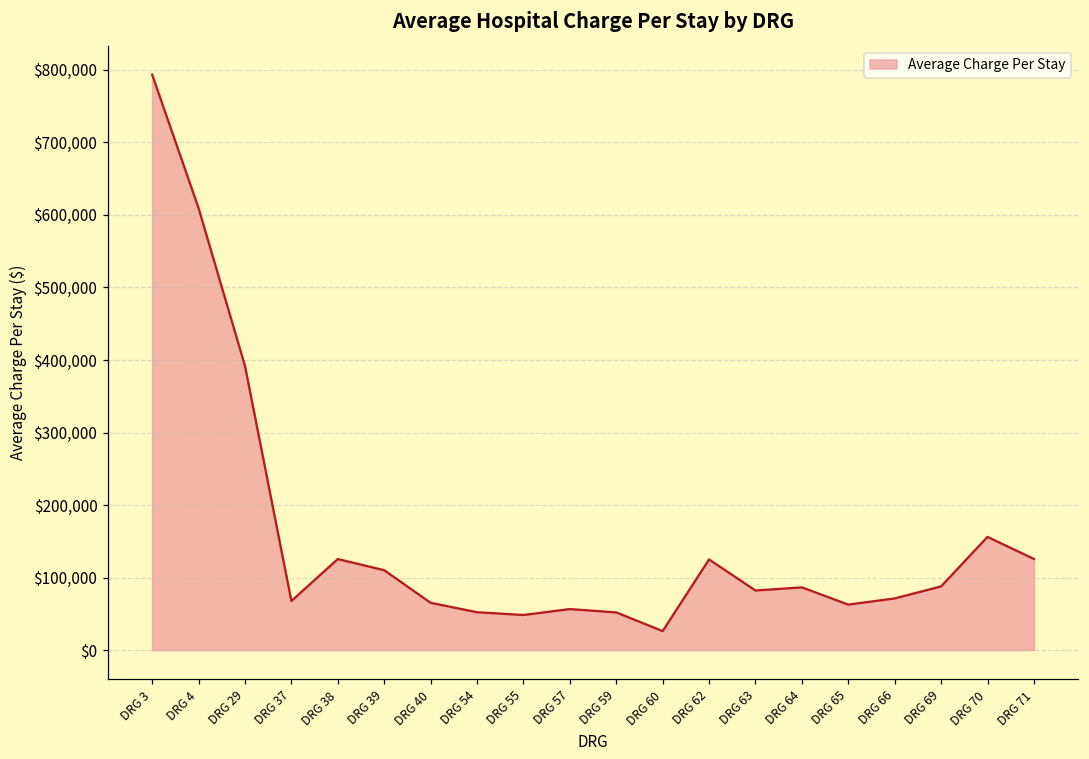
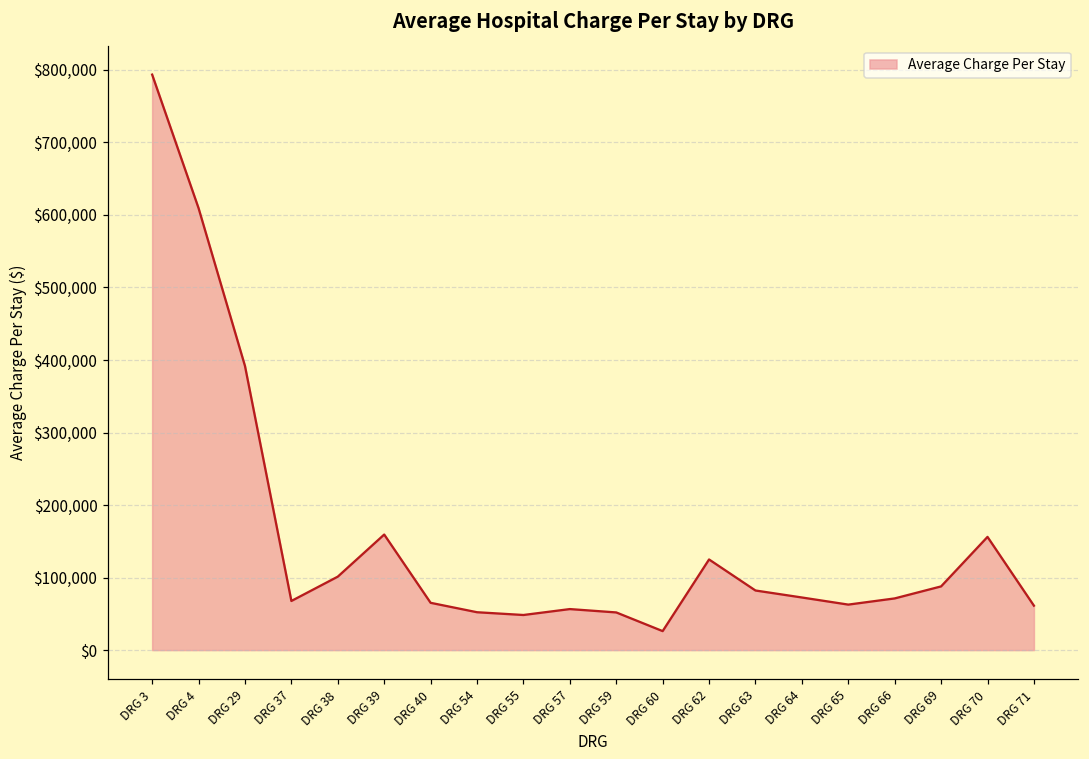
  {
    "DRG 3": "$790,000",
    "DRG 4": "$610,000",
    "DRG 29": "$390,000",
    "DRG 37": "$70,000",
-   "DRG 38": "$130,000",
-   "DRG 39": "$110,000",
+   "DRG 38": "$100,000",
+   "DRG 39": "$160,000",
    "DRG 40": "$70,000",
    "DRG 54": "$50,000",
    "DRG 55": "$50,000",
    "DRG 57": "$60,000",
    "DRG 59": "$50,000",
    "DRG 60": "$30,000",
    "DRG 62": "$120,000",
    "DRG 63": "$80,000",
-   "DRG 64": "$90,000",
+   "DRG 64": "$70,000",
    "DRG 65": "$60,000",
    "DRG 66": "$70,000",
    "DRG 69": "$90,000",
    "DRG 70": "$160,000",
-   "DRG 71": "$130,000"
+   "DRG 71": "$60,000"
  }
